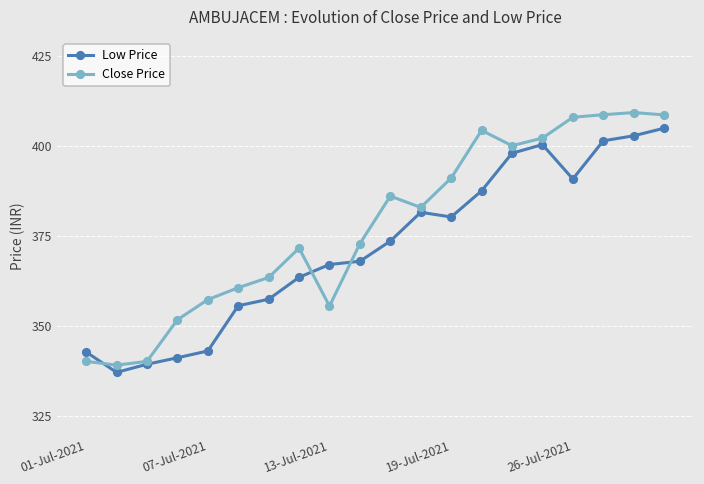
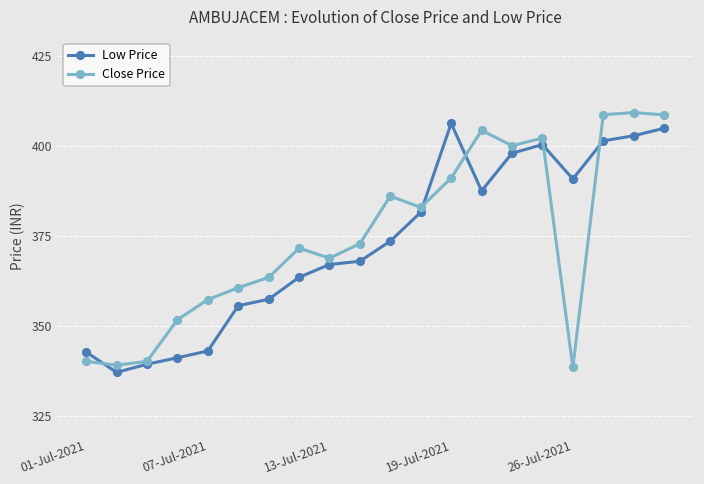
  {
    "Low Price": {
      "01-Jul-2021": 343,
      "07-Jul-2021": 343,
      "13-Jul-2021": 367,
-     "19-Jul-2021": 380,
+     "19-Jul-2021": 406,
      "26-Jul-2021": 391
    },
    "Close Price": {
      "01-Jul-2021": 340,
      "07-Jul-2021": 357,
-     "13-Jul-2021": 356,
+     "13-Jul-2021": 369,
      "19-Jul-2021": 391,
-     "26-Jul-2021": 408
+     "26-Jul-2021": 339
    }
  }
